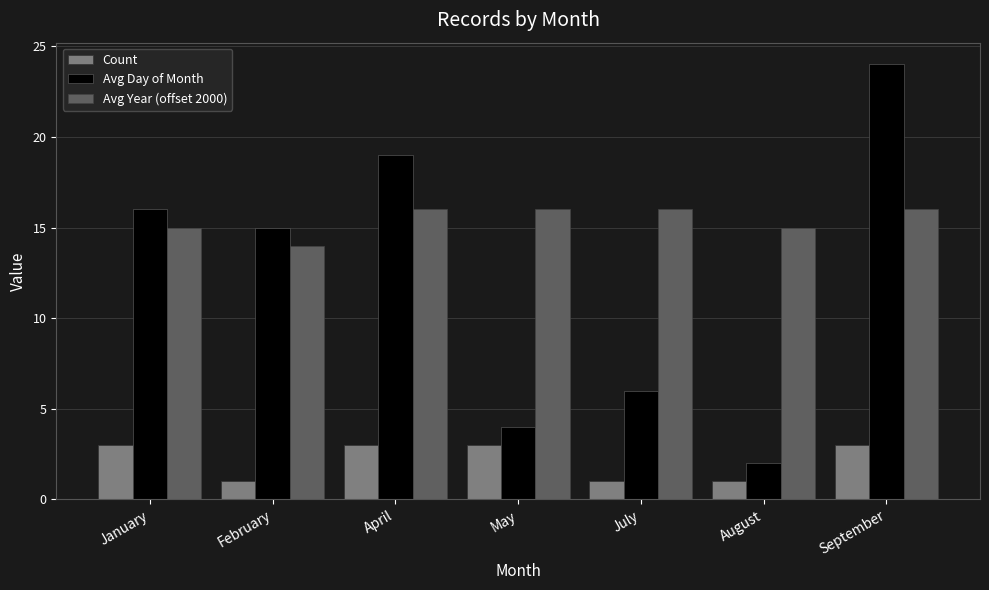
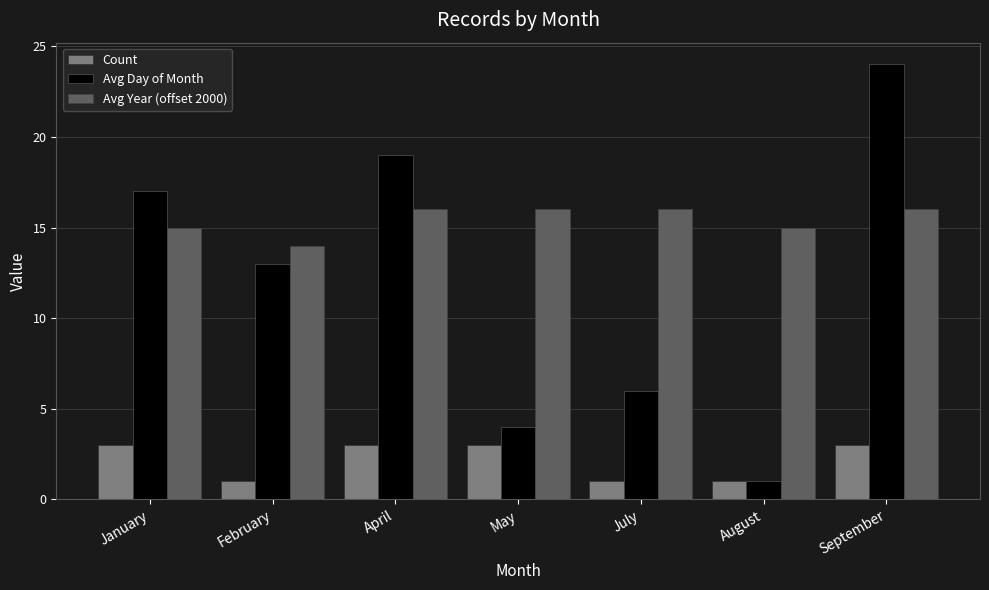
  {
    "Avg Day of Month": {
-     "January": 16,
-     "February": 15,
+     "January": 17,
+     "February": 13,
      "April": 19,
      "May": 4,
      "July": 6,
-     "August": 2,
+     "August": 1,
      "September": 24
    }
  }
